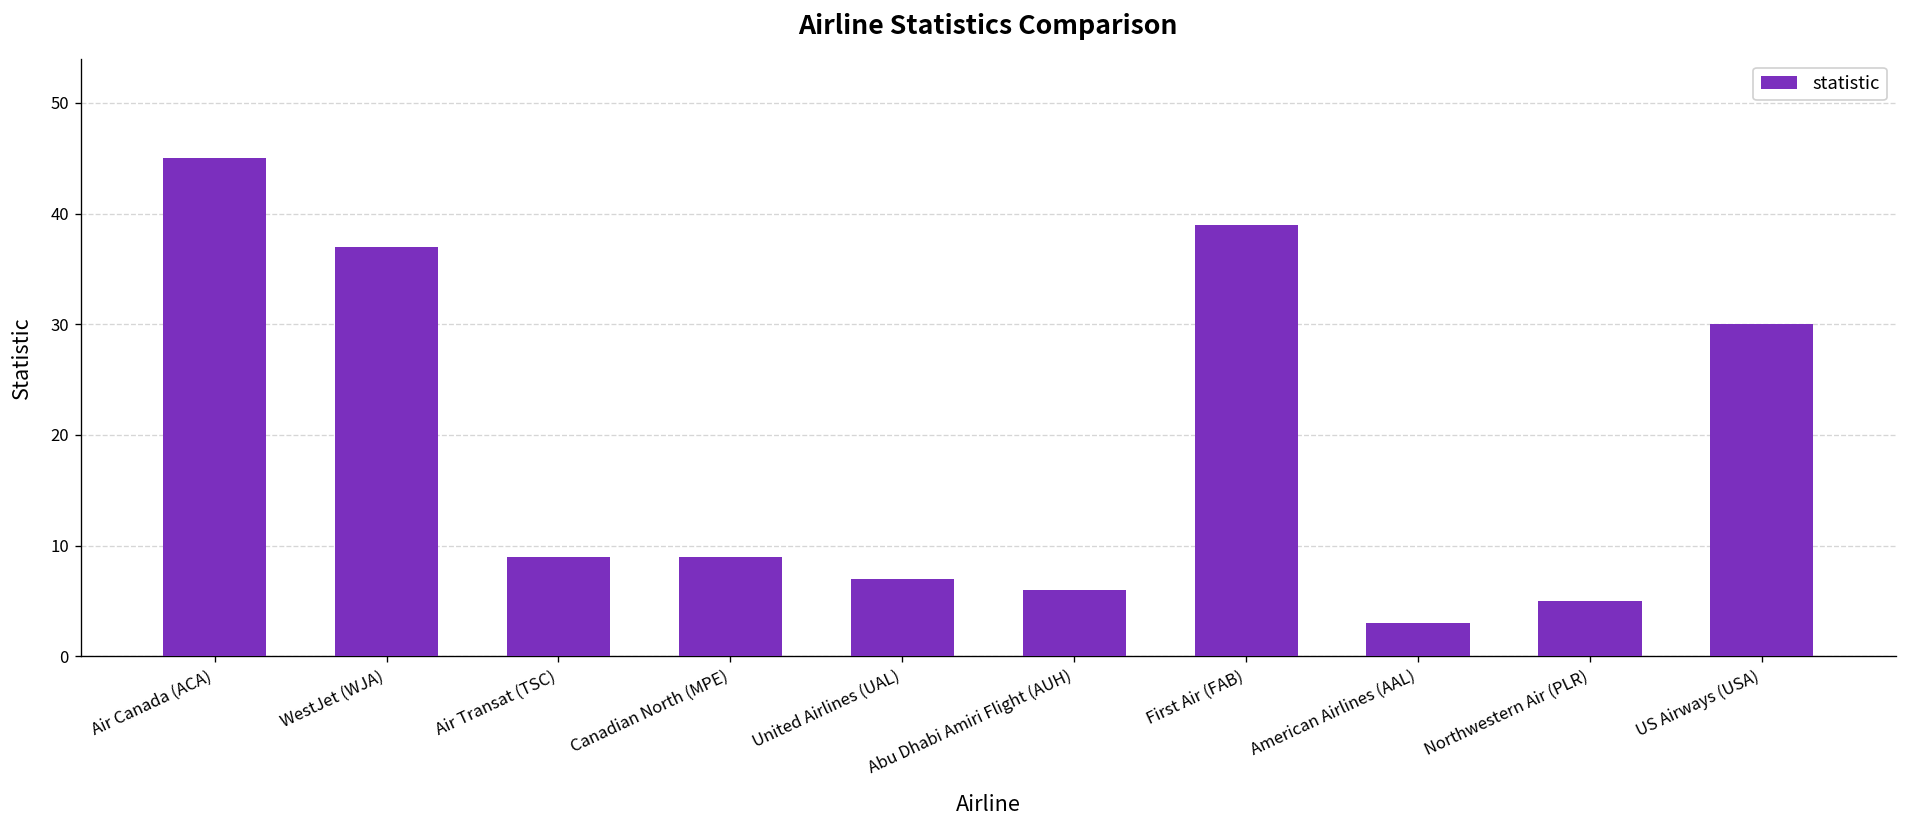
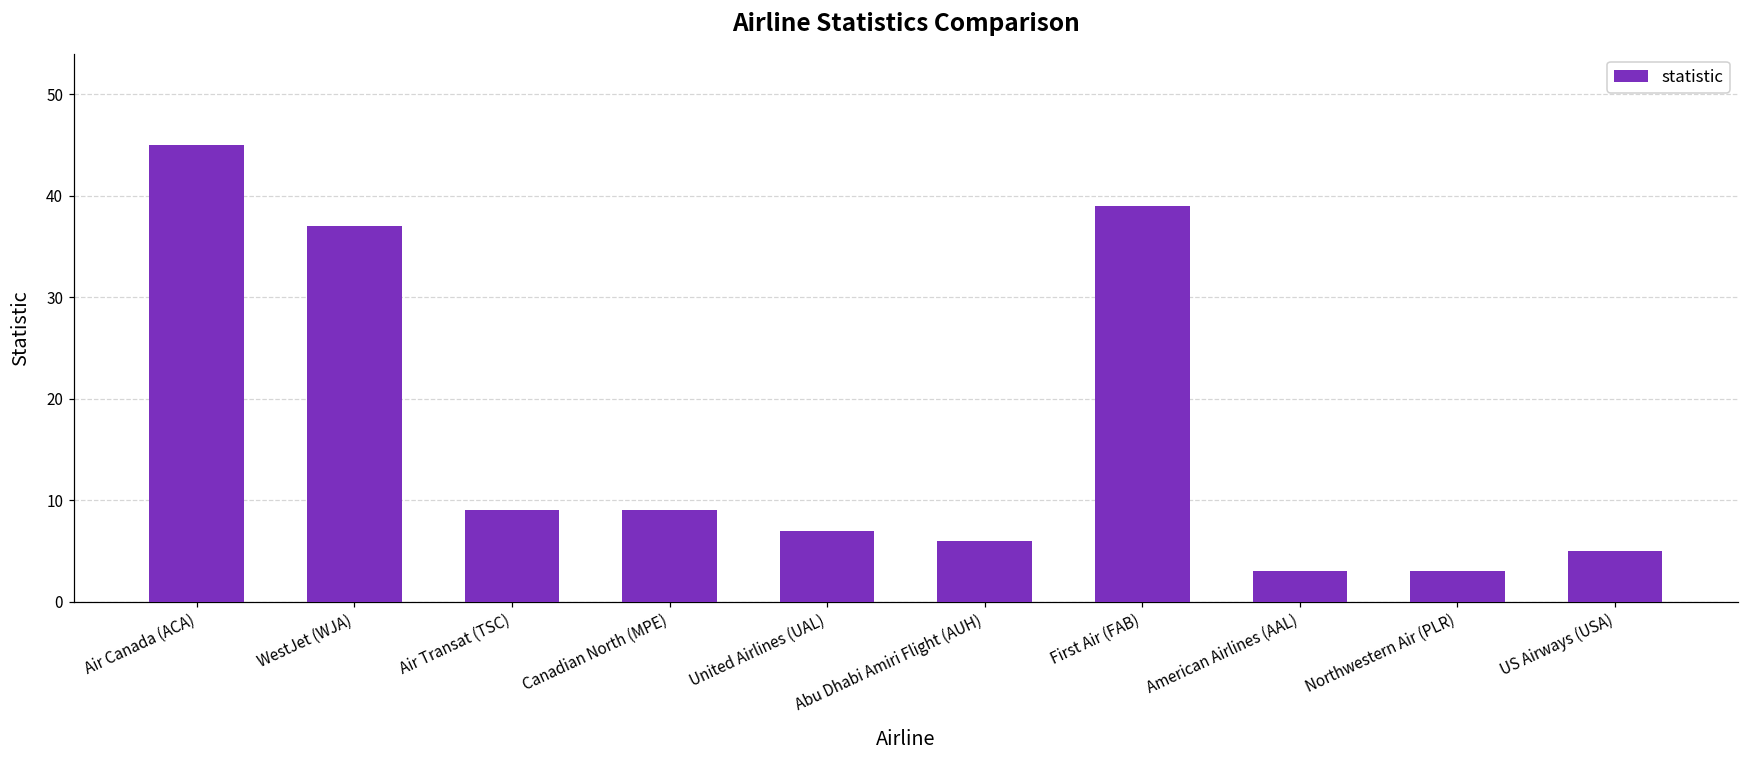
  {
    "Air Canada (ACA)": 45,
    "WestJet (WJA)": 37,
    "Air Transat (TSC)": 9,
    "Canadian North (MPE)": 9,
    "United Airlines (UAL)": 7,
    "Abu Dhabi Amiri Flight (AUH)": 6,
    "First Air (FAB)": 39,
    "American Airlines (AAL)": 3,
-   "Northwestern Air (PLR)": 5,
-   "US Airways (USA)": 30
+   "Northwestern Air (PLR)": 3,
+   "US Airways (USA)": 5
  }
